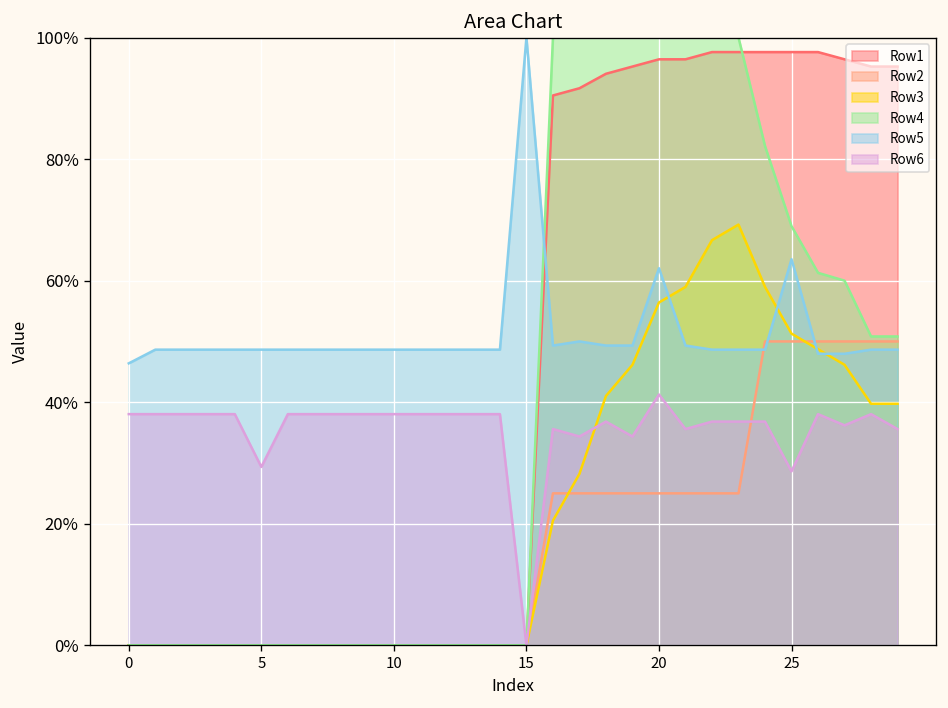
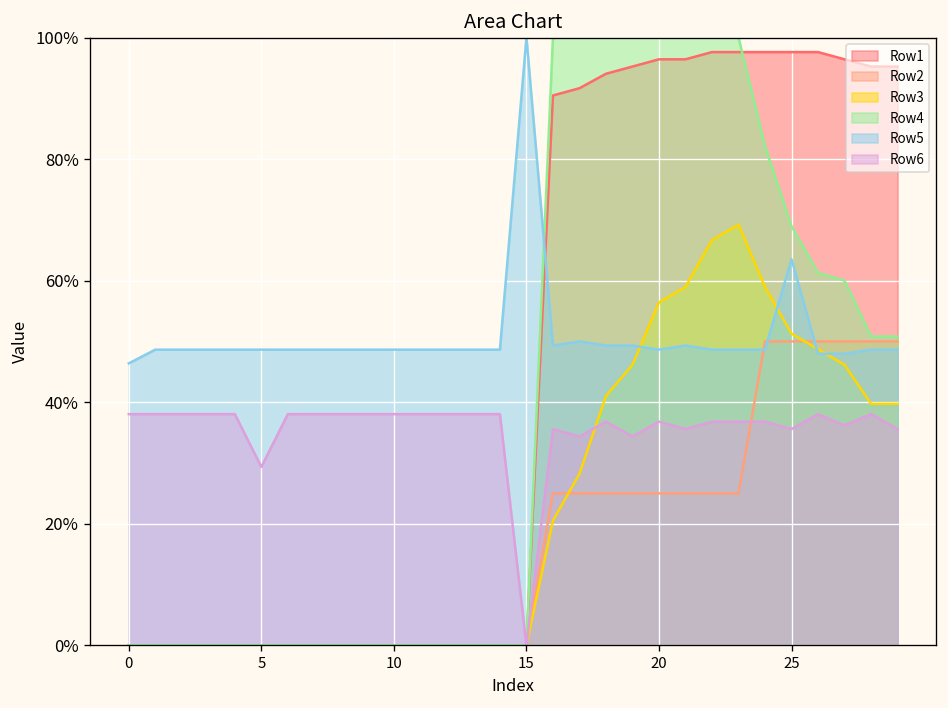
  {
    "Row3": {
      "20": "56%",
      "25": "51%"
    },
    "Row4": {
      "20": "100%",
      "25": "69%"
    },
    "Row5": {
      "0": "46%",
      "5": "49%",
      "10": "49%",
      "15": "100%",
-     "20": "62%",
+     "20": "49%",
      "25": "64%"
    },
    "Row6": {
      "0": "38%",
      "5": "29%",
      "10": "38%",
-     "20": "41%",
-     "25": "29%"
+     "20": "37%",
+     "25": "36%"
    }
  }
